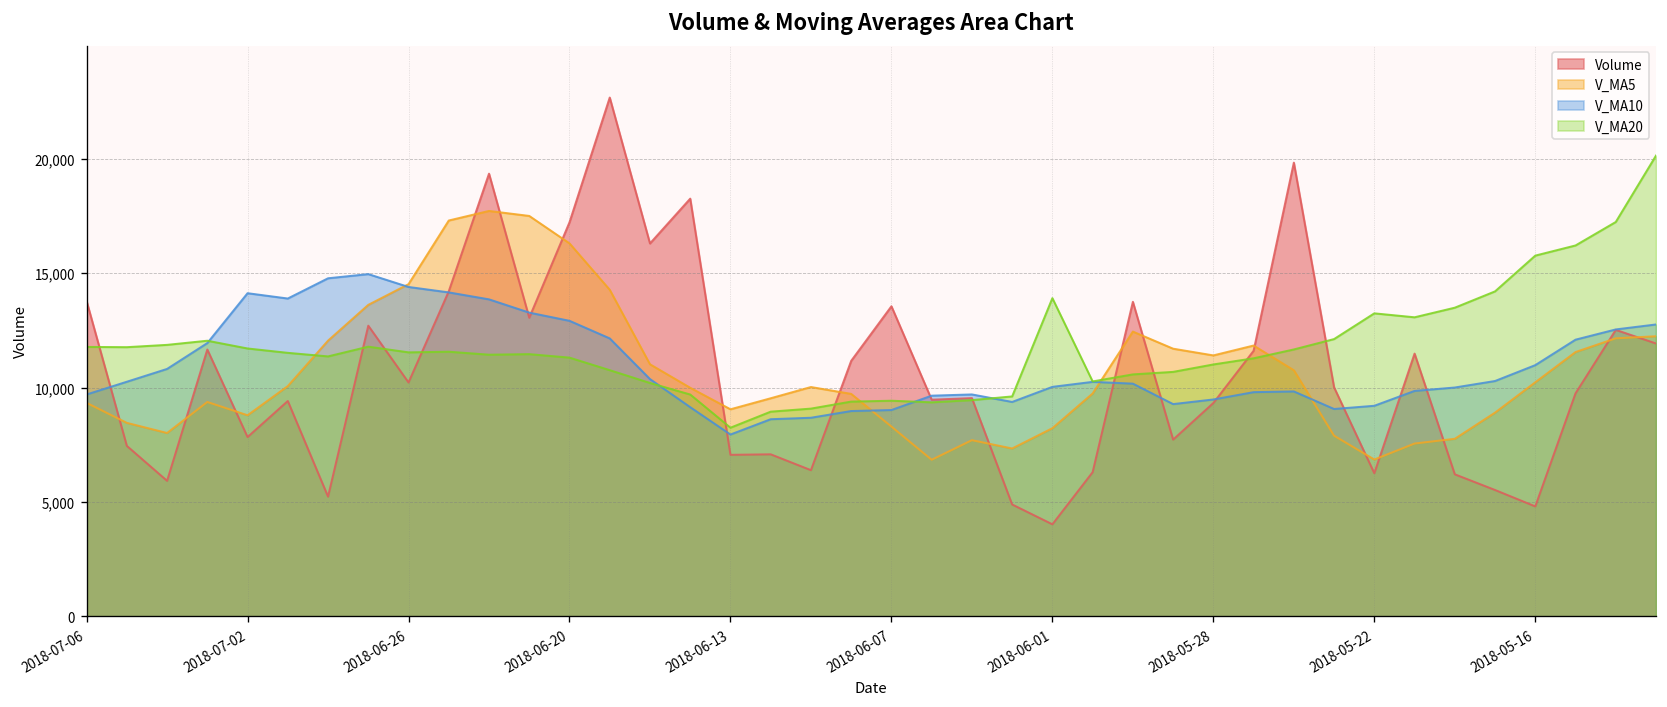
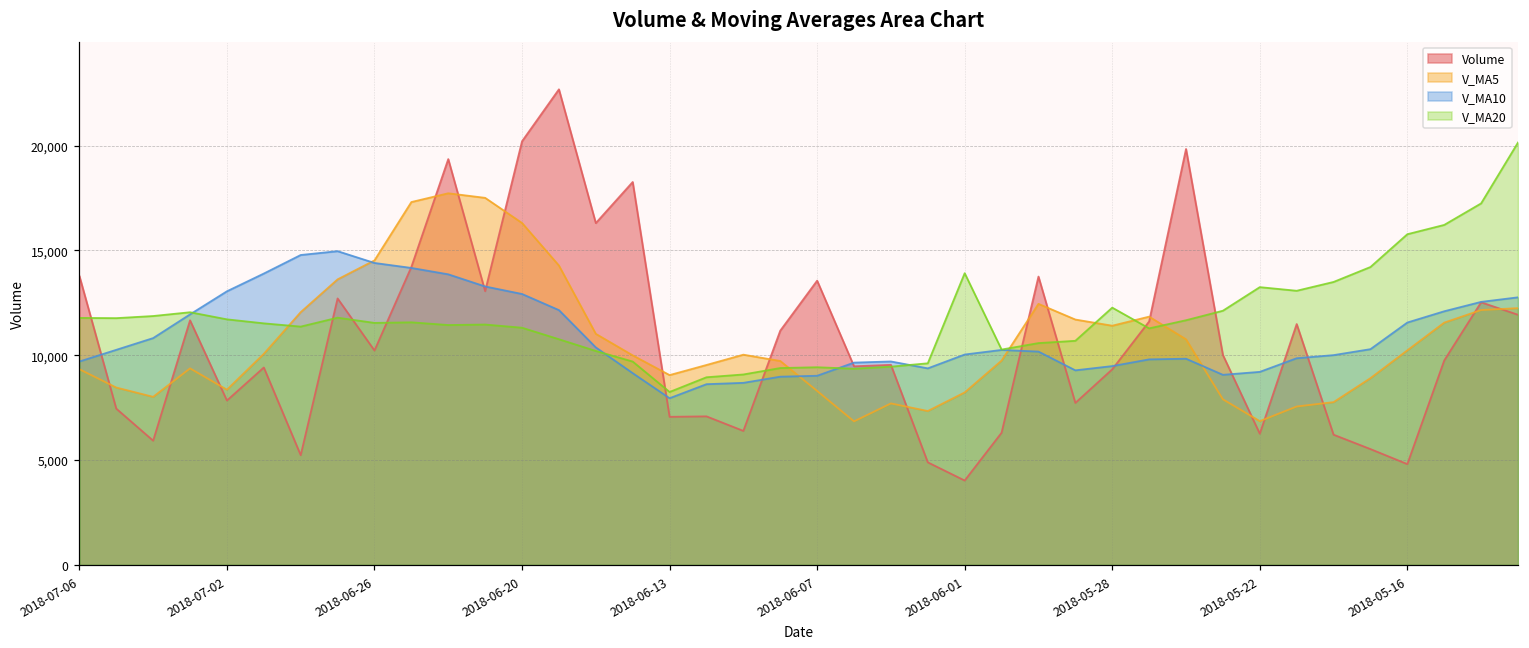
  {
    "Volume": {
      "2018-07-06": "13,800",
      "2018-07-02": "7,800",
      "2018-06-26": "10,200",
-     "2018-06-20": "17,200",
+     "2018-06-20": "20,200",
      "2018-06-13": "7,100",
      "2018-06-07": "13,600",
      "2018-06-01": "4,000",
      "2018-05-28": "9,300",
      "2018-05-22": "6,300",
      "2018-05-16": "4,800"
    },
    "V_MA5": {
      "2018-07-06": "9,300",
-     "2018-07-02": "8,800",
+     "2018-07-02": "8,400",
      "2018-06-20": "16,300",
      "2018-06-13": "9,100",
      "2018-06-07": "8,300",
      "2018-06-01": "8,200",
      "2018-05-28": "11,400",
      "2018-05-22": "6,900",
      "2018-05-16": "10,200"
    },
    "V_MA10": {
      "2018-07-06": "9,700",
-     "2018-07-02": "14,100",
+     "2018-07-02": "13,100",
      "2018-06-20": "12,900",
      "2018-06-13": "8,000",
      "2018-06-07": "9,000",
      "2018-06-01": "10,000",
      "2018-05-28": "9,500",
      "2018-05-22": "9,200",
-     "2018-05-16": "11,000"
+     "2018-05-16": "11,600"
    },
    "V_MA20": {
      "2018-07-06": "11,800",
      "2018-07-02": "11,700",
      "2018-06-26": "11,500",
      "2018-06-20": "11,300",
      "2018-06-13": "8,200",
      "2018-06-07": "9,400",
      "2018-06-01": "13,900",
-     "2018-05-28": "11,000",
+     "2018-05-28": "12,300",
      "2018-05-22": "13,200",
      "2018-05-16": "15,800"
    }
  }
